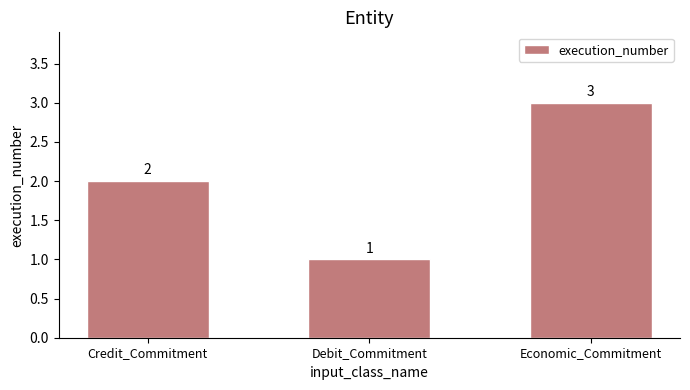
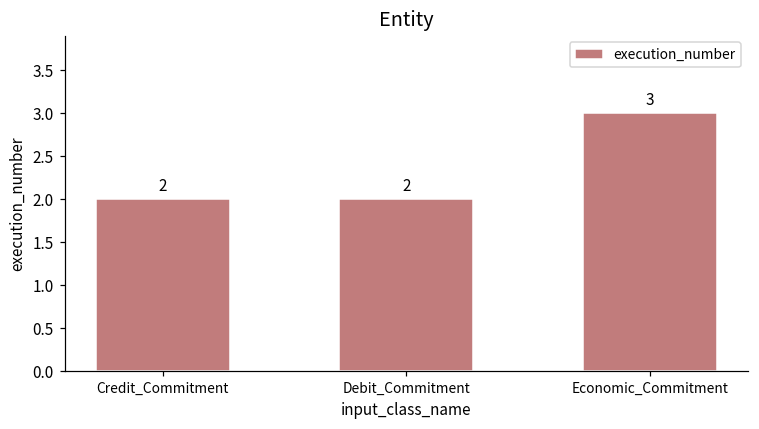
  {
    "Credit_Commitment": 2,
-   "Debit_Commitment": 1,
+   "Debit_Commitment": 2,
    "Economic_Commitment": 3
  }
